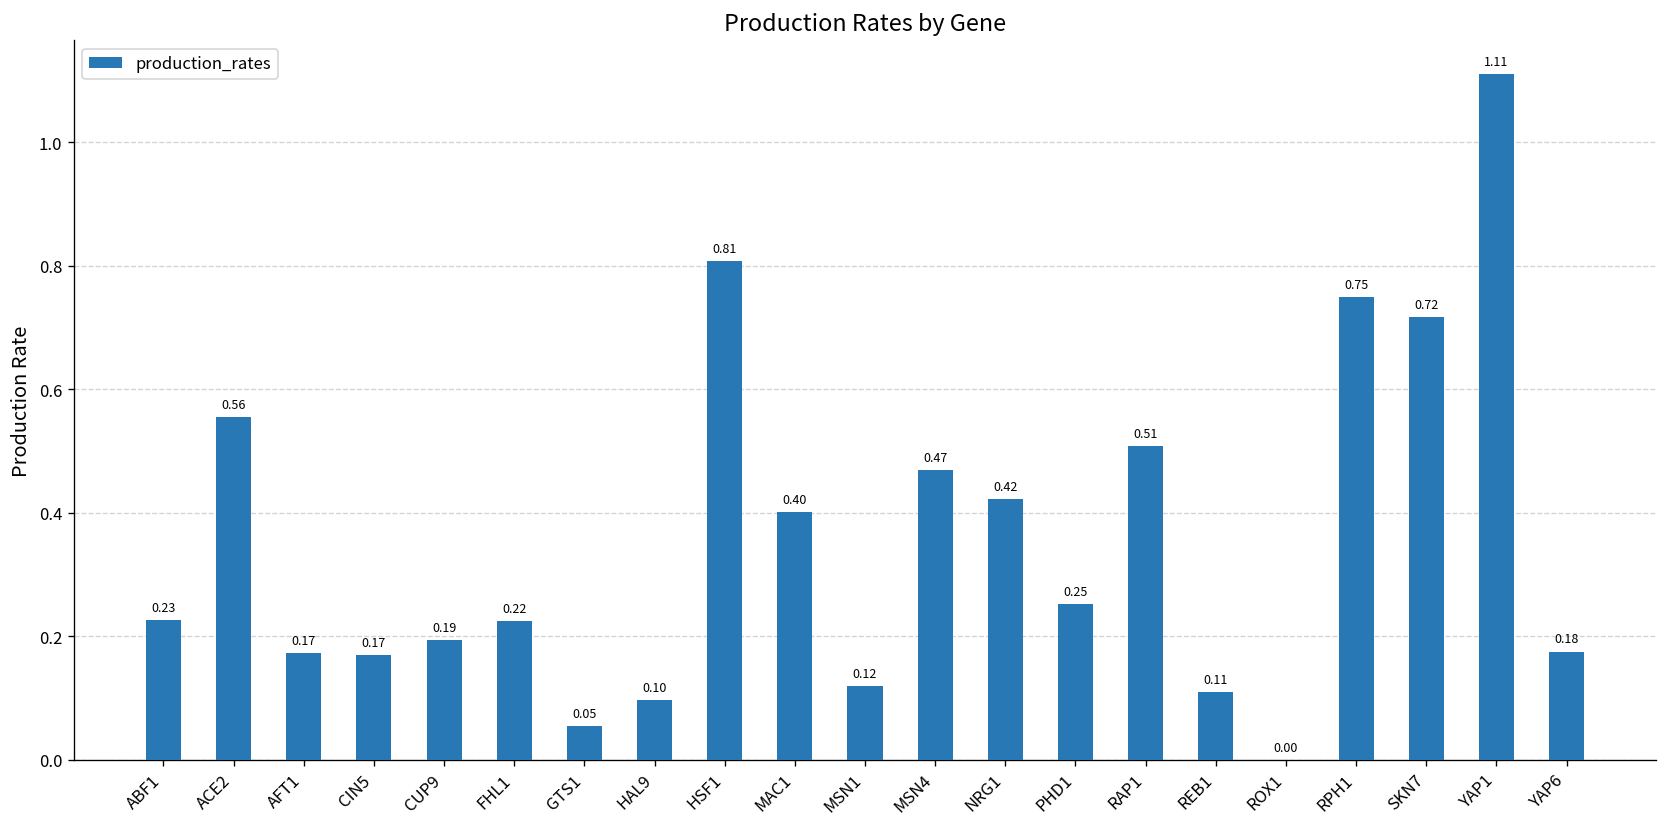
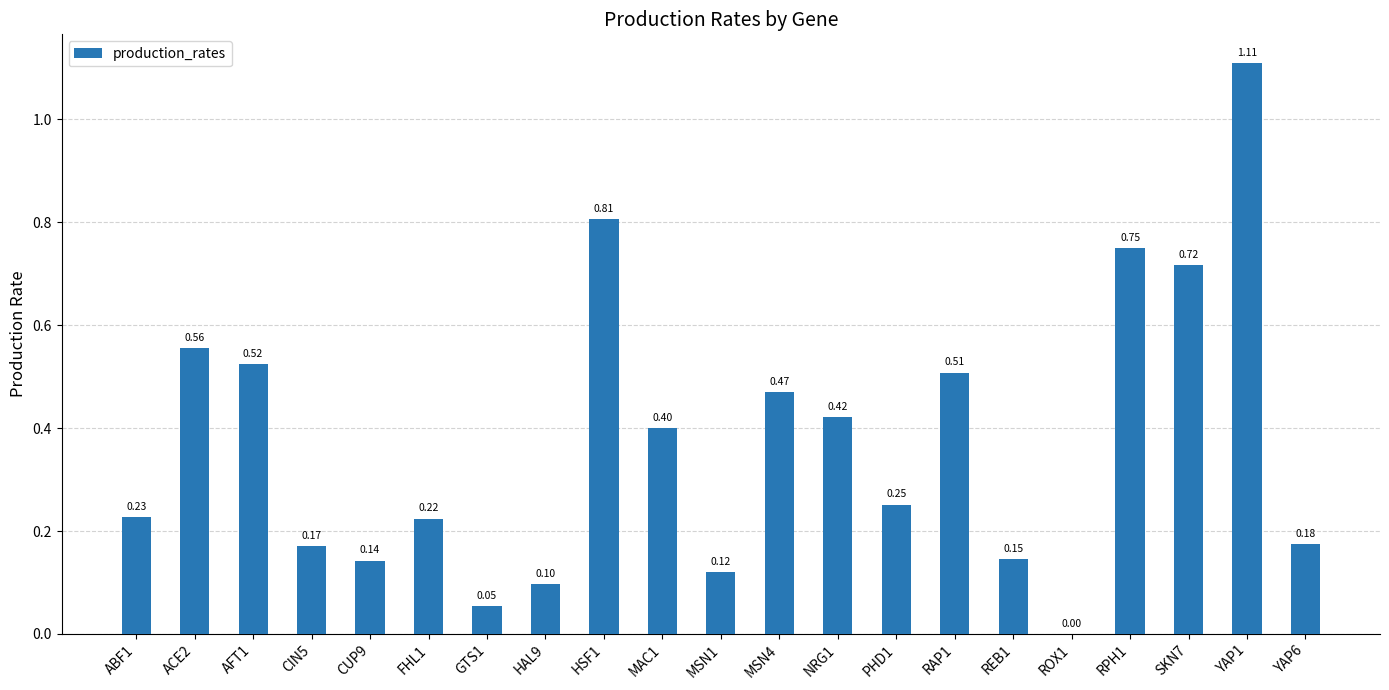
  {
    "ABF1": 0.23,
    "ACE2": 0.56,
-   "AFT1": 0.17,
+   "AFT1": 0.52,
    "CIN5": 0.17,
-   "CUP9": 0.19,
+   "CUP9": 0.14,
    "FHL1": 0.22,
    "GTS1": 0.05,
    "HAL9": 0.10,
    "HSF1": 0.81,
    "MAC1": 0.40,
    "MSN1": 0.12,
    "MSN4": 0.47,
    "NRG1": 0.42,
    "PHD1": 0.25,
    "RAP1": 0.51,
-   "REB1": 0.11,
+   "REB1": 0.15,
    "ROX1": 0.00,
    "RPH1": 0.75,
    "SKN7": 0.72,
    "YAP1": 1.11,
    "YAP6": 0.18
  }
